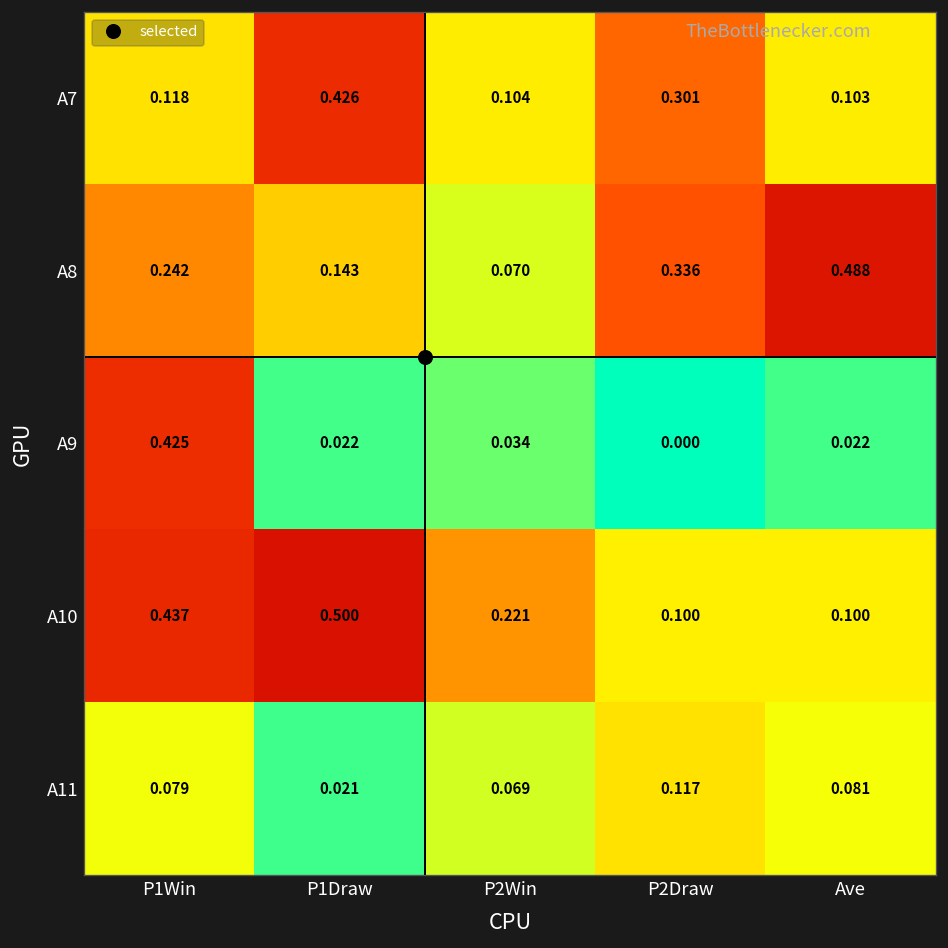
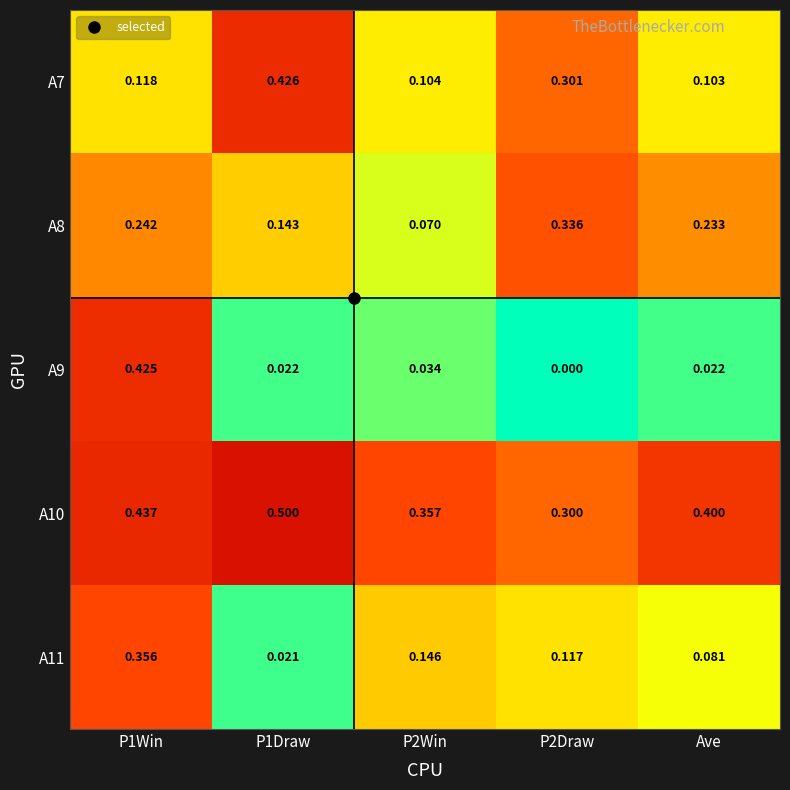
  {
    "A7": {
      "P1Win": 0.118,
      "P1Draw": 0.426,
      "P2Win": 0.104,
      "P2Draw": 0.301,
      "Ave": 0.103
    },
    "A8": {
      "P1Win": 0.242,
      "P1Draw": 0.143,
      "P2Win": 0.070,
      "P2Draw": 0.336,
-     "Ave": 0.488
+     "Ave": 0.233
    },
    "A9": {
      "P1Win": 0.425,
      "P1Draw": 0.022,
      "P2Win": 0.034,
      "P2Draw": 0.000,
      "Ave": 0.022
    },
    "A10": {
      "P1Win": 0.437,
      "P1Draw": 0.500,
-     "P2Win": 0.221,
-     "P2Draw": 0.100,
-     "Ave": 0.100
+     "P2Win": 0.357,
+     "P2Draw": 0.300,
+     "Ave": 0.400
    },
    "A11": {
-     "P1Win": 0.079,
+     "P1Win": 0.356,
      "P1Draw": 0.021,
-     "P2Win": 0.069,
+     "P2Win": 0.146,
      "P2Draw": 0.117,
      "Ave": 0.081
    }
  }
